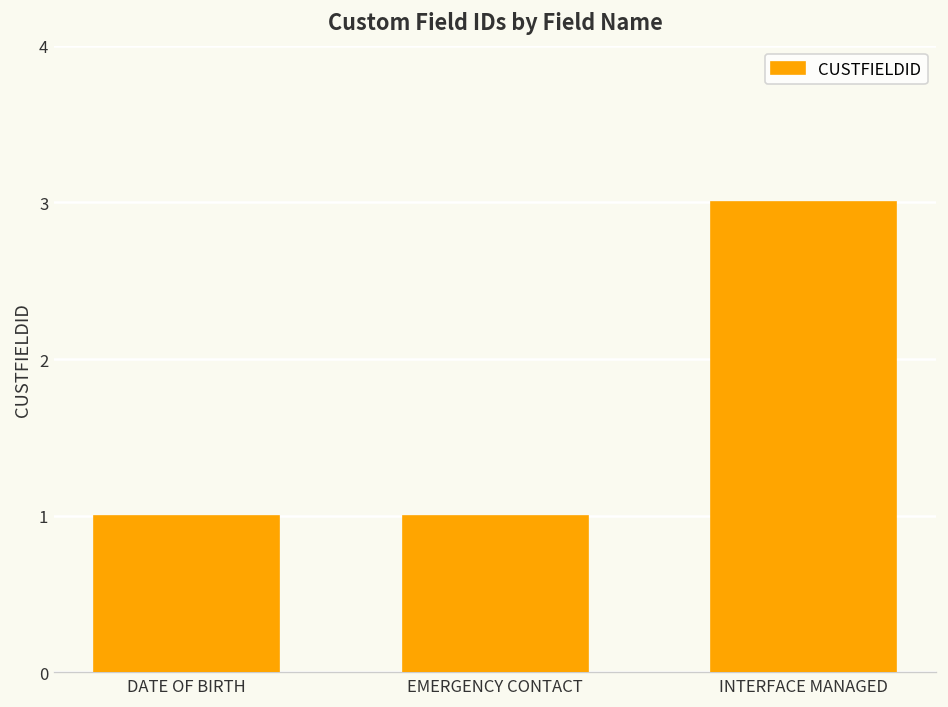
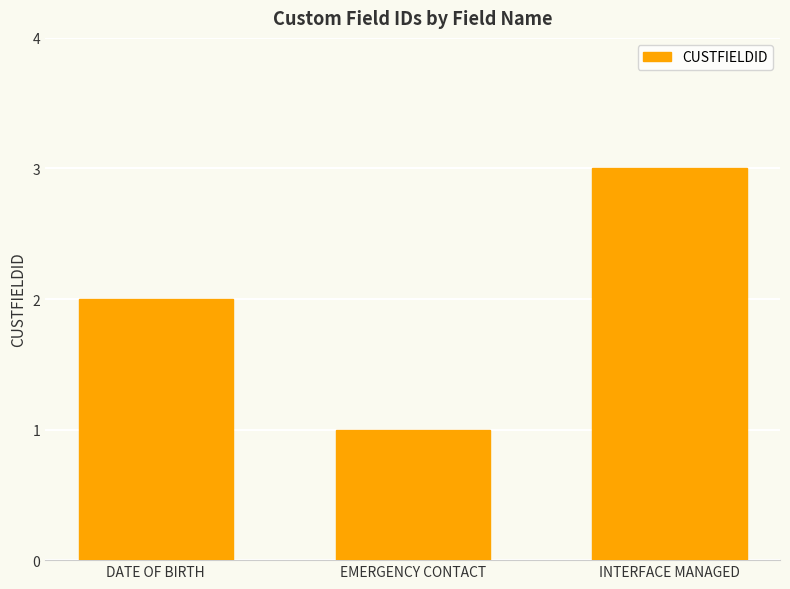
  {
-   "DATE OF BIRTH": 1,
+   "DATE OF BIRTH": 2,
    "EMERGENCY CONTACT": 1,
    "INTERFACE MANAGED": 3
  }
